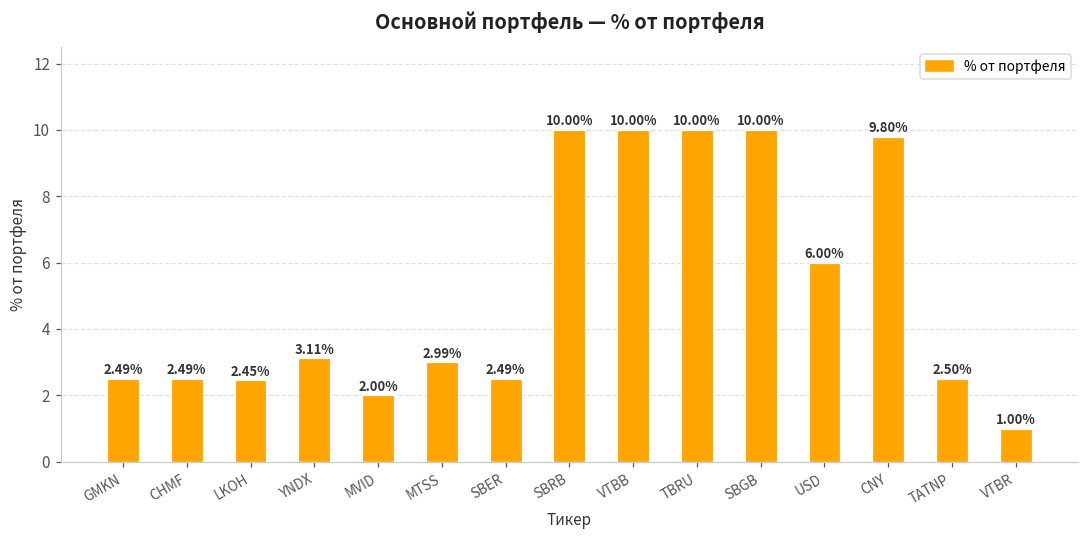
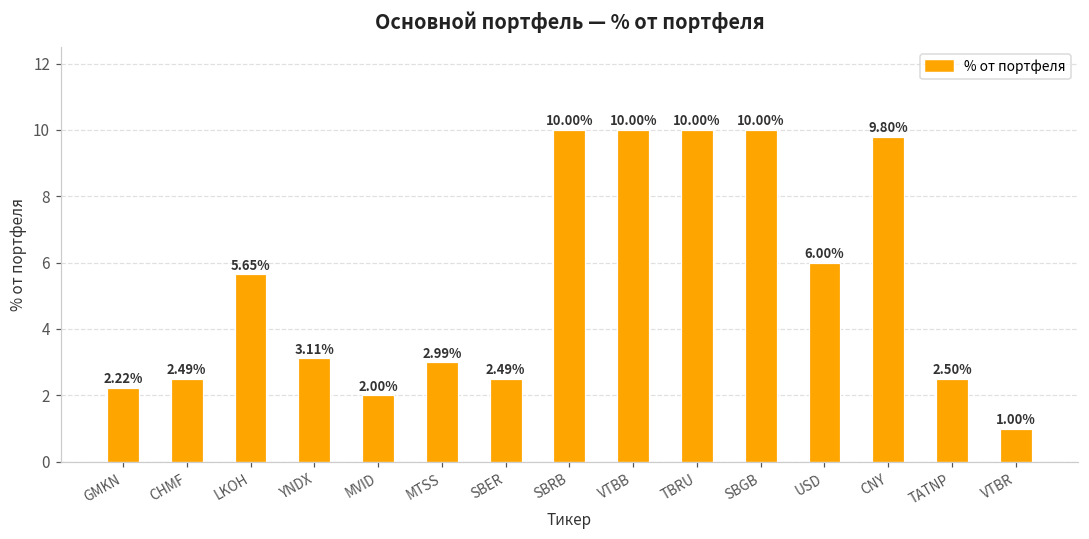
  {
-   "GMKN": "2.49%",
+   "GMKN": "2.22%",
    "CHMF": "2.49%",
-   "LKOH": "2.45%",
+   "LKOH": "5.65%",
    "YNDX": "3.11%",
    "MVID": "2.00%",
    "MTSS": "2.99%",
    "SBER": "2.49%",
    "SBRB": "10.00%",
    "VTBB": "10.00%",
    "TBRU": "10.00%",
    "SBGB": "10.00%",
    "USD": "6.00%",
    "CNY": "9.80%",
    "TATNP": "2.50%",
    "VTBR": "1.00%"
  }
